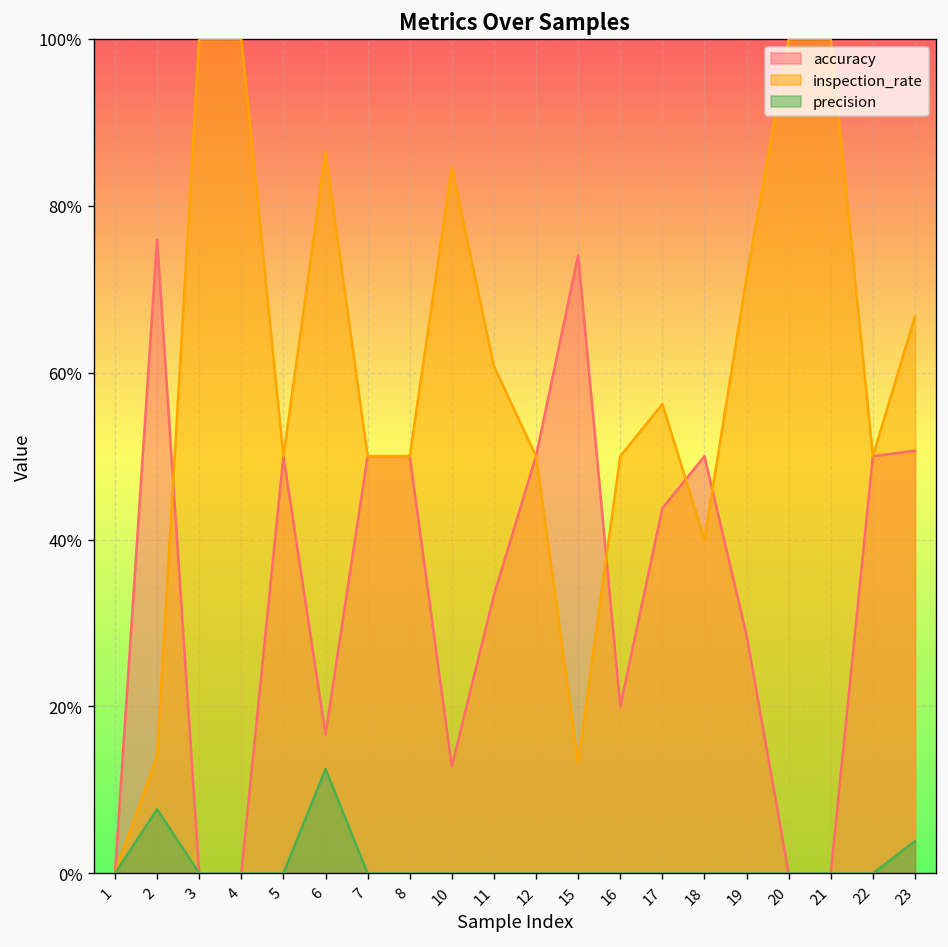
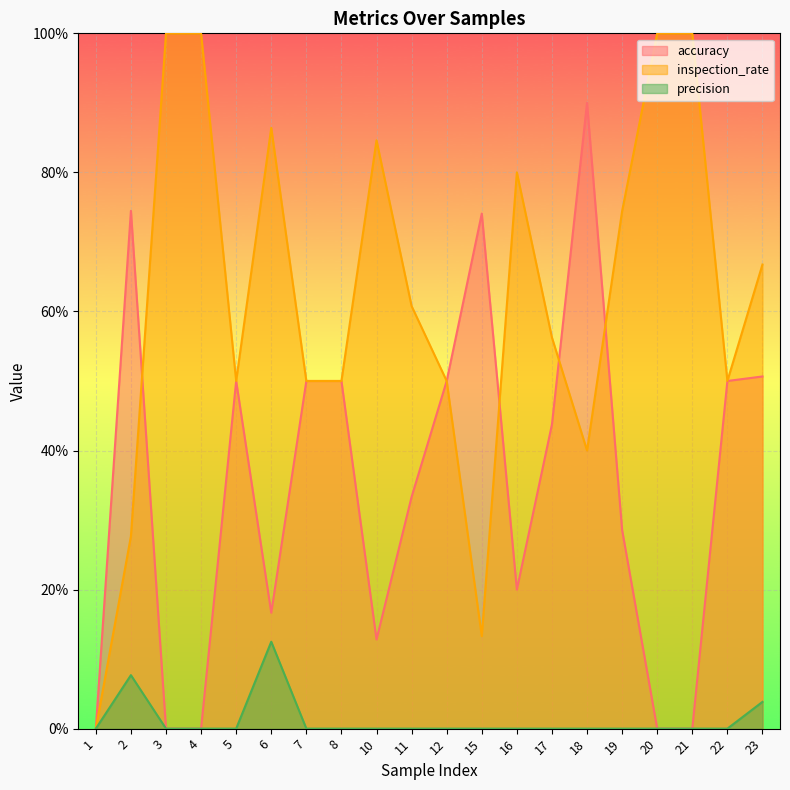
  {
    "accuracy": {
-     "2": "76%",
+     "2": "74%",
      "6": "17%",
      "10": "13%",
      "11": "33%",
      "15": "74%",
      "16": "20%",
      "17": "44%",
-     "18": "50%",
+     "18": "90%",
      "19": "29%",
      "23": "51%"
    },
    "inspection_rate": {
-     "2": "14%",
+     "2": "28%",
      "3": "100%",
      "4": "100%",
      "6": "86%",
      "10": "85%",
      "11": "61%",
      "15": "13%",
-     "16": "50%",
+     "16": "80%",
      "17": "56%",
      "18": "40%",
-     "19": "71%",
+     "19": "74%",
      "20": "100%",
      "21": "100%",
      "23": "67%"
    },
    "precision": {
      "2": "8%",
      "5": "0%",
      "6": "13%",
      "7": "0%",
      "8": "0%",
      "10": "0%",
      "11": "0%",
      "12": "0%",
      "15": "0%",
      "16": "0%",
      "17": "0%",
      "18": "0%",
      "19": "0%",
      "22": "0%",
      "23": "4%"
    }
  }
